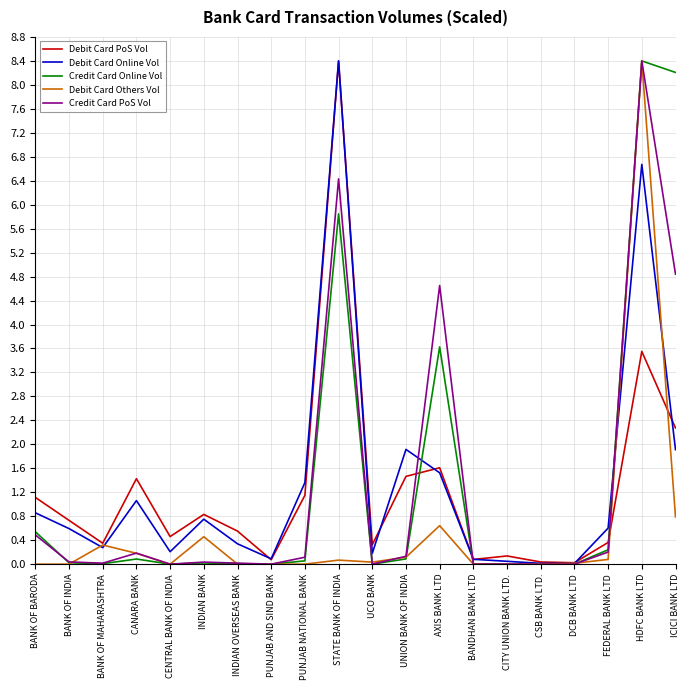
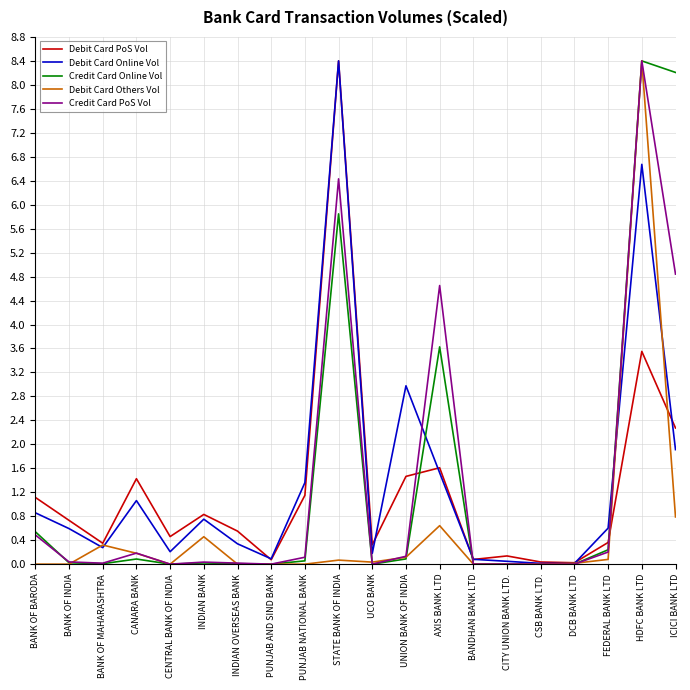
  {
    "Debit Card PoS Vol": {
      "BANK OF BARODA": 1.1,
      "BANK OF INDIA": 0.7,
      "CANARA BANK": 1.4,
      "CENTRAL BANK OF INDIA": 0.5,
      "INDIAN BANK": 0.8,
      "INDIAN OVERSEAS BANK": 0.6,
      "PUNJAB NATIONAL BANK": 1.1,
      "UCO BANK": 0.3,
      "UNION BANK OF INDIA": 1.5,
      "AXIS BANK LTD": 1.6,
      "CITY UNION BANK LTD.": 0.1,
      "FEDERAL BANK LTD": 0.4,
      "HDFC BANK LTD": 3.6,
      "ICICI BANK LTD": 2.3
    },
    "Debit Card Online Vol": {
      "BANK OF BARODA": 0.9,
      "BANK OF INDIA": 0.6,
      "BANK OF MAHARASHTRA": 0.3,
      "CANARA BANK": 1.1,
      "CENTRAL BANK OF INDIA": 0.2,
      "INDIAN BANK": 0.8,
      "INDIAN OVERSEAS BANK": 0.3,
      "PUNJAB NATIONAL BANK": 1.4,
      "UCO BANK": 0.2,
-     "UNION BANK OF INDIA": 1.9,
+     "UNION BANK OF INDIA": 3.0,
      "AXIS BANK LTD": 1.5,
      "CITY UNION BANK LTD.": 0.0,
      "FEDERAL BANK LTD": 0.6,
      "HDFC BANK LTD": 6.7,
      "ICICI BANK LTD": 1.9
    },
    "Credit Card Online Vol": {
      "BANK OF BARODA": 0.5,
      "CANARA BANK": 0.1,
      "PUNJAB NATIONAL BANK": 0.1,
      "STATE BANK OF INDIA": 5.8,
      "AXIS BANK LTD": 3.6,
      "ICICI BANK LTD": 8.2
    },
    "Debit Card Others Vol": {
      "BANK OF BARODA": 0.0,
      "INDIAN BANK": 0.5,
      "PUNJAB NATIONAL BANK": 0.0,
      "STATE BANK OF INDIA": 0.1,
      "AXIS BANK LTD": 0.6,
      "FEDERAL BANK LTD": 0.1,
      "ICICI BANK LTD": 0.8
    },
    "Credit Card PoS Vol": {
      "BANK OF BARODA": 0.5,
      "PUNJAB NATIONAL BANK": 0.1,
      "STATE BANK OF INDIA": 6.4,
      "AXIS BANK LTD": 4.7,
      "ICICI BANK LTD": 4.8
    }
  }
